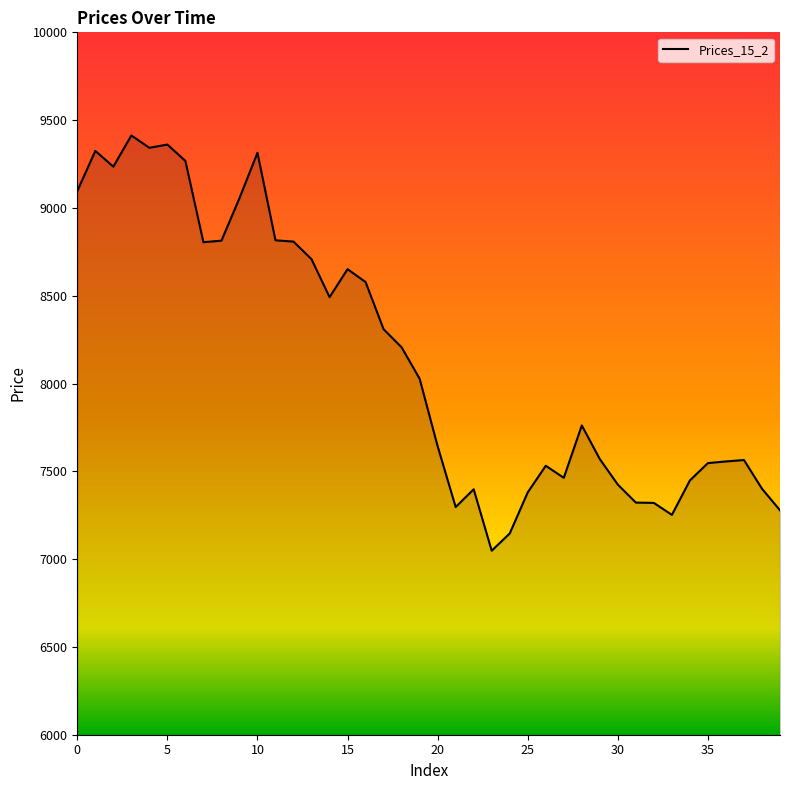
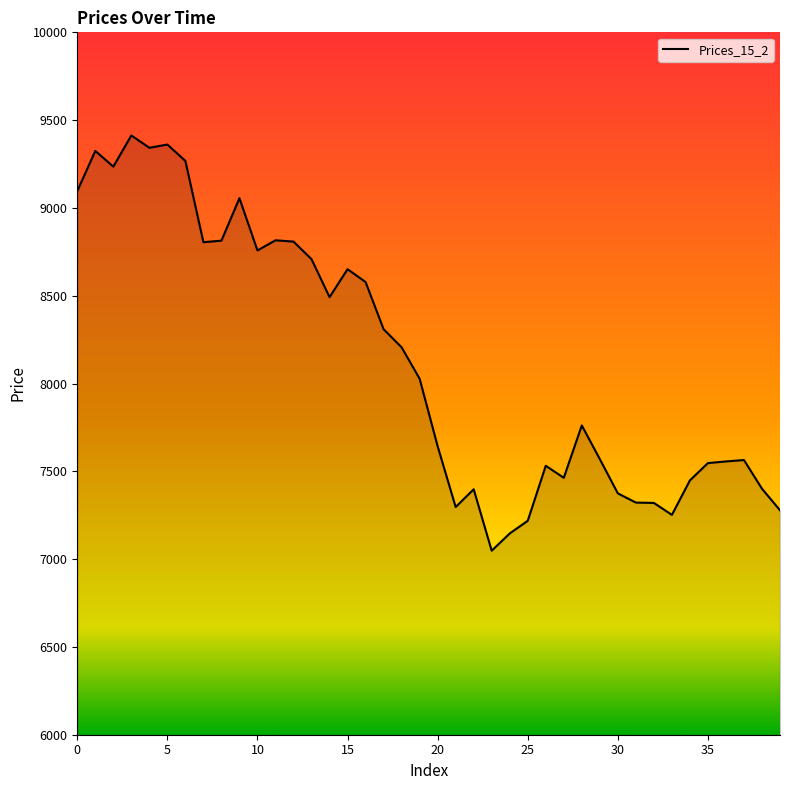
  {
    "0": 9100,
    "5": 9360,
-   "10": 9310,
+   "10": 8760,
    "15": 8650,
    "20": 7640,
-   "25": 7380,
-   "30": 7420,
+   "25": 7220,
+   "30": 7370,
    "35": 7550
  }
